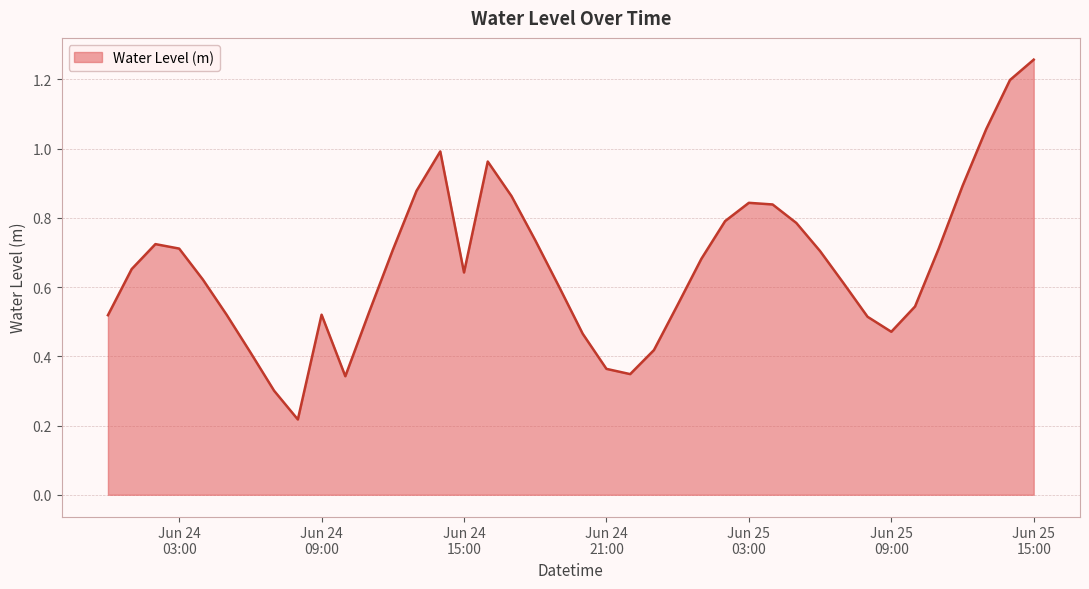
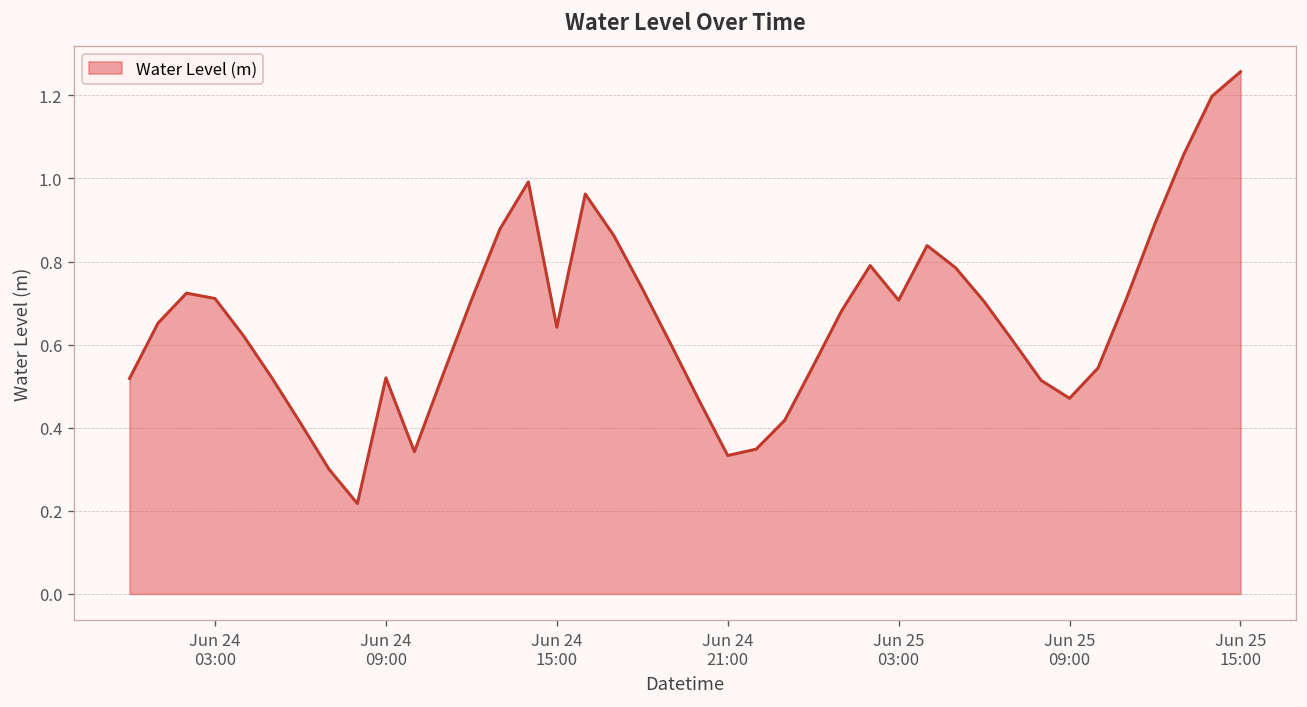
  {
    "Jun 24 03:00": 0.71,
    "Jun 24 09:00": 0.52,
    "Jun 24 15:00": 0.64,
-   "Jun 24 21:00": 0.36,
-   "Jun 25 03:00": 0.84,
+   "Jun 24 21:00": 0.33,
+   "Jun 25 03:00": 0.71,
    "Jun 25 09:00": 0.47,
    "Jun 25 15:00": 1.26
  }
